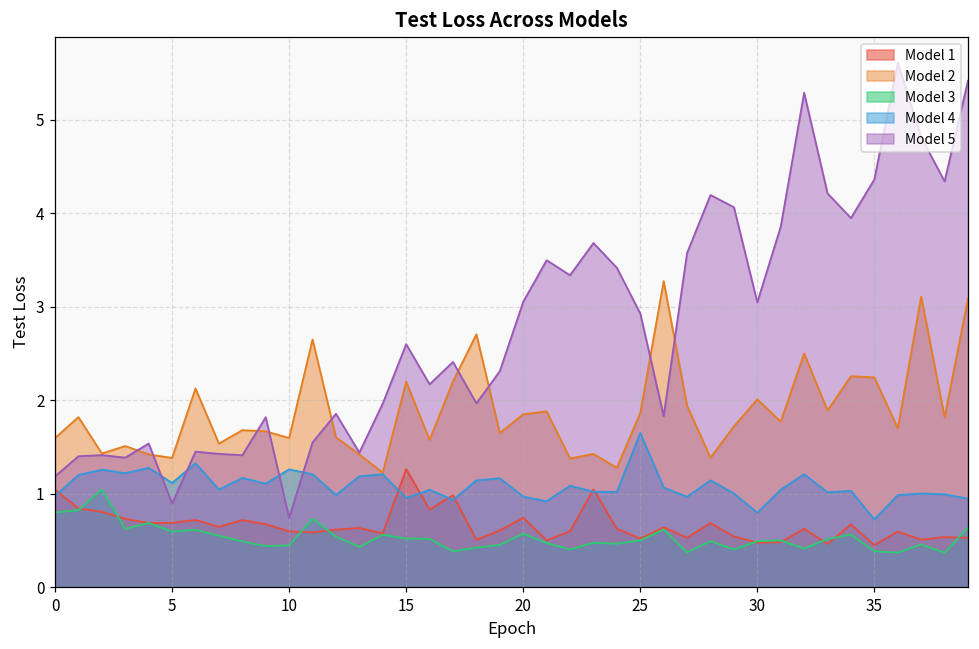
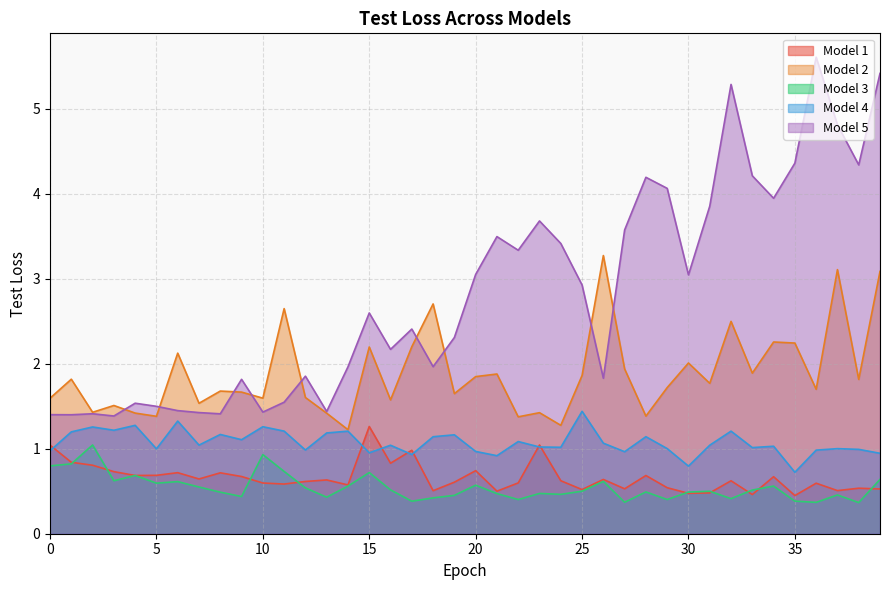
  {
    "Model 3": {
      "0": 0.8,
      "5": 0.6,
-     "10": 0.4,
-     "15": 0.5,
+     "10": 0.9,
+     "15": 0.7,
      "20": 0.6,
      "35": 0.4
    },
    "Model 4": {
      "0": 1.0,
-     "5": 1.1,
+     "5": 1.0,
      "10": 1.3,
      "15": 1.0,
      "20": 1.0,
-     "25": 1.6,
+     "25": 1.4,
      "30": 0.8,
      "35": 0.7
    },
    "Model 5": {
-     "0": 1.2,
-     "5": 0.9,
-     "10": 0.7,
+     "0": 1.4,
+     "5": 1.5,
+     "10": 1.4,
      "15": 2.6,
      "20": 3.1,
      "25": 2.9,
      "30": 3.0,
      "35": 4.4
    }
  }
